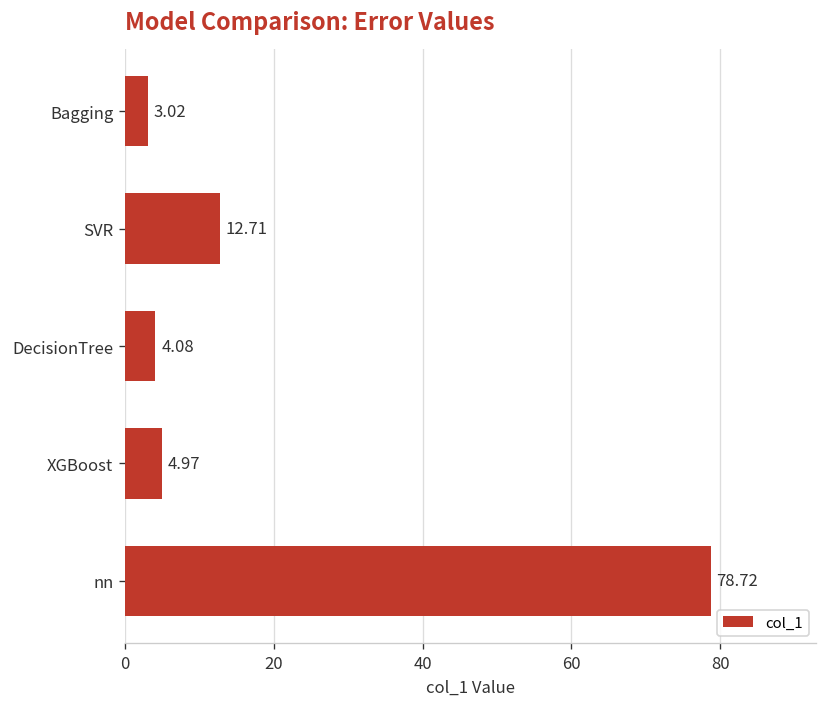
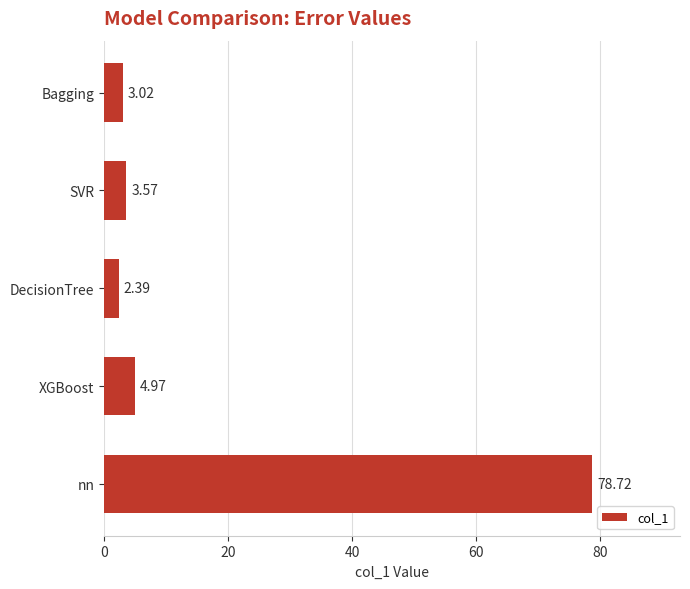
  {
    "Bagging": 3.02,
-   "SVR": 12.71,
-   "DecisionTree": 4.08,
+   "SVR": 3.57,
+   "DecisionTree": 2.39,
    "XGBoost": 4.97,
    "nn": 78.72
  }
